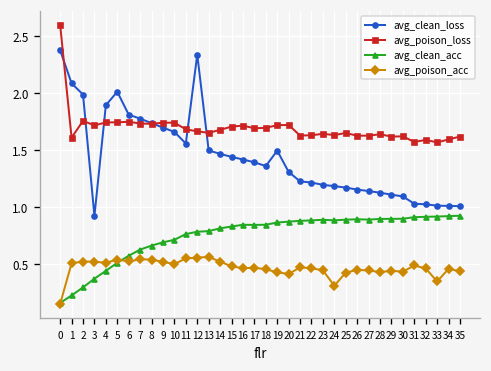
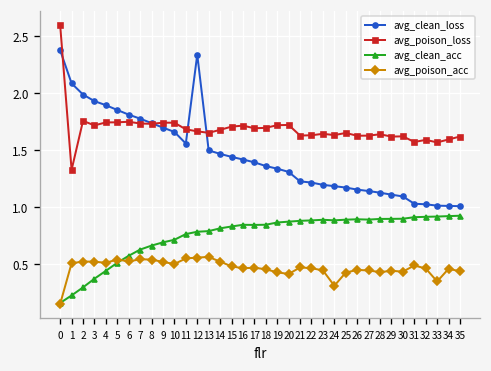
  {
    "avg_clean_loss": {
      "0": 2.4,
      "1": 2.1,
      "2": 2.0,
-     "3": 0.9,
+     "3": 1.9,
      "4": 1.9,
-     "5": 2.0,
+     "5": 1.9,
      "6": 1.8,
      "7": 1.8,
      "9": 1.7,
      "10": 1.7,
      "11": 1.6,
      "12": 2.3,
      "13": 1.5,
      "14": 1.5,
      "15": 1.4,
      "16": 1.4,
      "17": 1.4,
      "18": 1.4,
-     "19": 1.5,
+     "19": 1.3,
      "20": 1.3,
      "21": 1.2,
      "22": 1.2,
      "23": 1.2,
      "24": 1.2,
      "25": 1.2,
      "26": 1.2,
      "27": 1.1,
      "28": 1.1,
      "29": 1.1,
      "30": 1.1,
      "31": 1.0,
      "32": 1.0,
      "33": 1.0,
      "34": 1.0,
      "35": 1.0
    },
    "avg_poison_loss": {
      "0": 2.6,
-     "1": 1.6,
+     "1": 1.3,
      "2": 1.8,
      "3": 1.7,
      "4": 1.7,
      "5": 1.7,
      "6": 1.7,
      "7": 1.7,
      "9": 1.7,
      "10": 1.7,
      "11": 1.7,
      "12": 1.7,
      "13": 1.7,
      "14": 1.7,
      "15": 1.7,
      "16": 1.7,
      "17": 1.7,
      "18": 1.7,
      "19": 1.7,
      "20": 1.7,
      "21": 1.6,
      "22": 1.6,
      "23": 1.6,
      "24": 1.6,
      "25": 1.7,
      "26": 1.6,
      "27": 1.6,
      "28": 1.6,
      "29": 1.6,
      "30": 1.6,
      "31": 1.6,
      "32": 1.6,
      "33": 1.6,
      "34": 1.6,
      "35": 1.6
    },
    "avg_clean_acc": {
      "1": 0.2,
      "2": 0.3,
      "3": 0.4,
      "4": 0.4,
      "5": 0.5,
      "6": 0.6,
      "7": 0.6,
      "8": 0.7,
      "9": 0.7,
      "10": 0.7,
      "11": 0.8,
      "12": 0.8,
      "13": 0.8,
      "14": 0.8,
      "15": 0.8,
      "16": 0.8,
      "17": 0.8,
      "18": 0.8,
      "19": 0.9,
      "20": 0.9,
      "21": 0.9,
      "22": 0.9,
      "23": 0.9,
      "24": 0.9,
      "25": 0.9,
      "26": 0.9,
      "27": 0.9,
      "28": 0.9,
      "29": 0.9,
      "30": 0.9,
      "31": 0.9,
      "32": 0.9,
      "33": 0.9,
      "34": 0.9,
      "35": 0.9
    },
    "avg_poison_acc": {
      "1": 0.5,
      "2": 0.5,
      "3": 0.5,
      "4": 0.5,
      "5": 0.5,
      "6": 0.5,
      "7": 0.5,
      "8": 0.5,
      "9": 0.5,
      "10": 0.5,
      "11": 0.5,
      "12": 0.6,
      "13": 0.6,
      "14": 0.5,
      "15": 0.5,
      "16": 0.5,
      "17": 0.5,
      "18": 0.5,
      "19": 0.4,
      "20": 0.4,
      "21": 0.5,
      "22": 0.5,
      "23": 0.4,
      "24": 0.3,
      "25": 0.4,
      "26": 0.4,
      "27": 0.4,
      "28": 0.4,
      "29": 0.4,
      "30": 0.4,
      "31": 0.5,
      "32": 0.5,
      "33": 0.3,
      "34": 0.5,
      "35": 0.4
    }
  }
